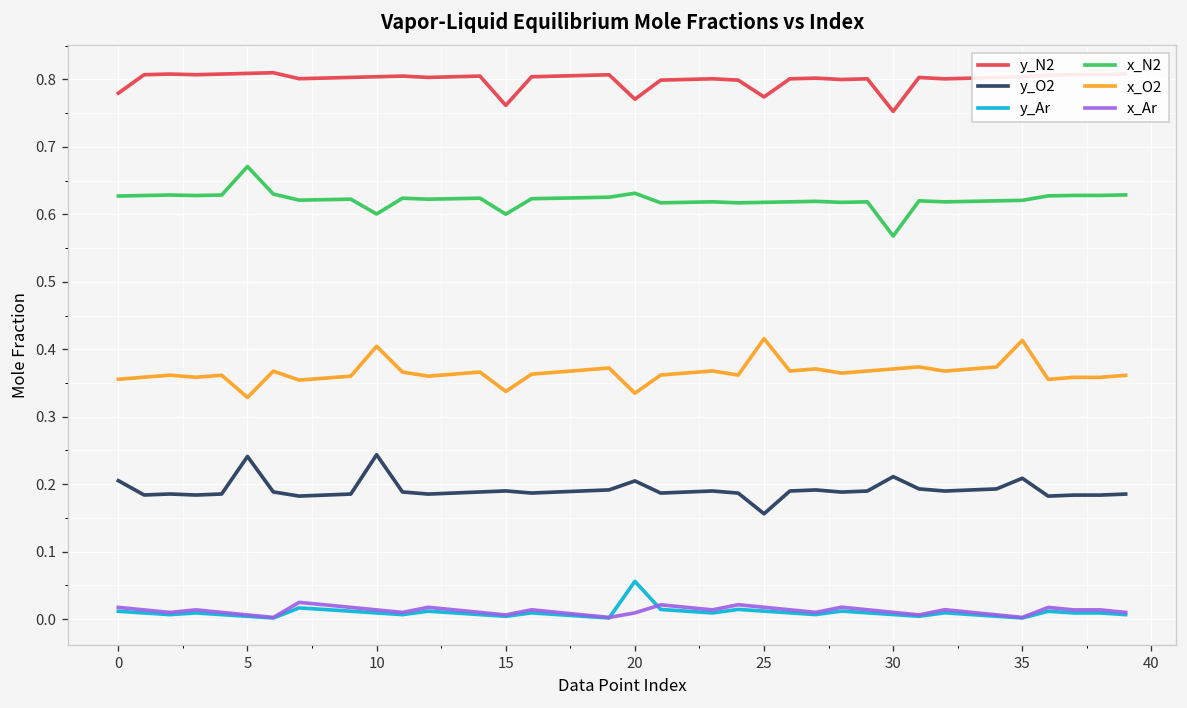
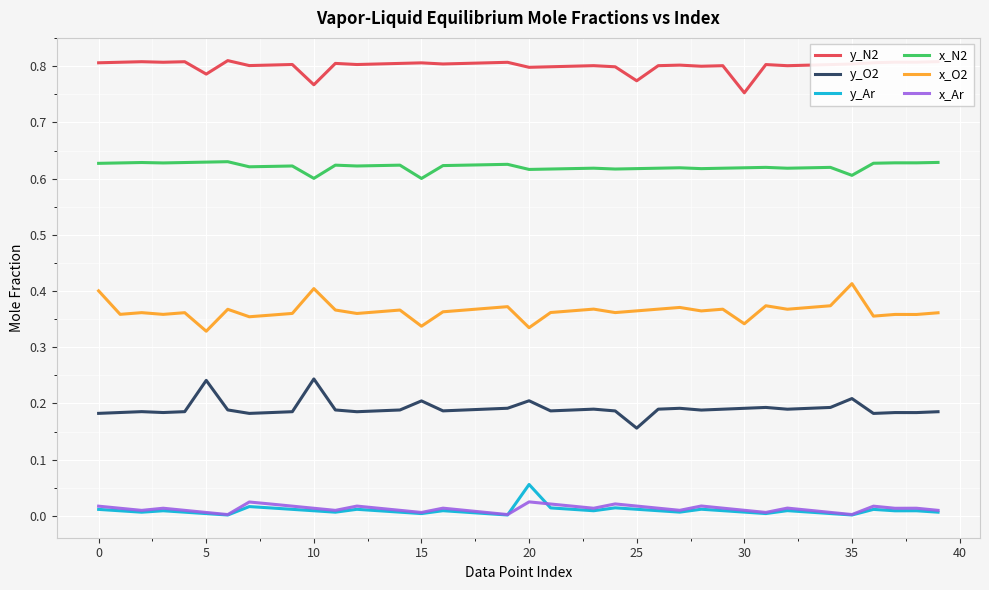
  {
    "y_N2": {
-     "0": 0.78,
-     "5": 0.81,
-     "10": 0.80,
-     "15": 0.76,
-     "20": 0.77,
+     "0": 0.81,
+     "5": 0.79,
+     "10": 0.77,
+     "15": 0.81,
+     "20": 0.80,
      "25": 0.77,
      "30": 0.75
    },
    "y_O2": {
-     "0": 0.21,
+     "0": 0.18,
      "5": 0.24,
      "10": 0.24,
-     "15": 0.19,
+     "15": 0.20,
      "20": 0.20,
      "25": 0.16,
-     "30": 0.21,
+     "30": 0.19,
      "35": 0.21
    },
    "y_Ar": {
      "0": 0.01,
      "20": 0.06,
      "25": 0.01
    },
    "x_N2": {
      "0": 0.63,
-     "5": 0.67,
+     "5": 0.63,
      "10": 0.60,
      "15": 0.60,
-     "20": 0.63,
+     "20": 0.62,
      "25": 0.62,
-     "30": 0.57,
-     "35": 0.62
+     "30": 0.62,
+     "35": 0.61
    },
    "x_O2": {
-     "0": 0.36,
+     "0": 0.40,
      "5": 0.33,
      "10": 0.40,
      "15": 0.34,
      "20": 0.33,
-     "25": 0.42,
-     "30": 0.37,
+     "25": 0.36,
+     "30": 0.34,
      "35": 0.41
    },
    "x_Ar": {
      "0": 0.02,
-     "20": 0.01,
+     "20": 0.02,
      "25": 0.02
    }
  }
